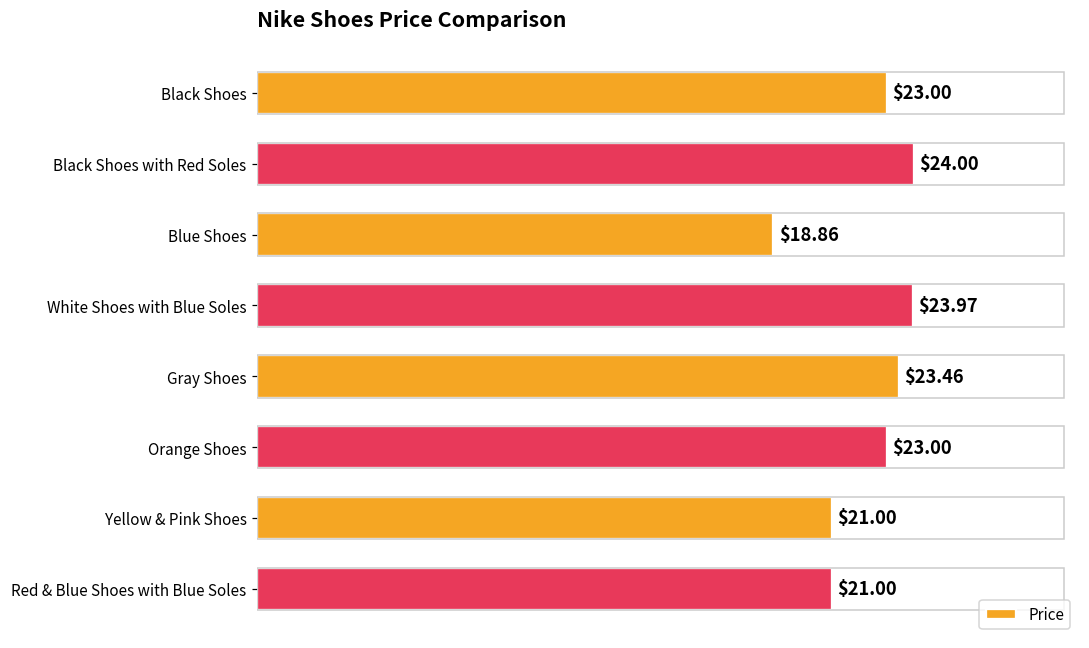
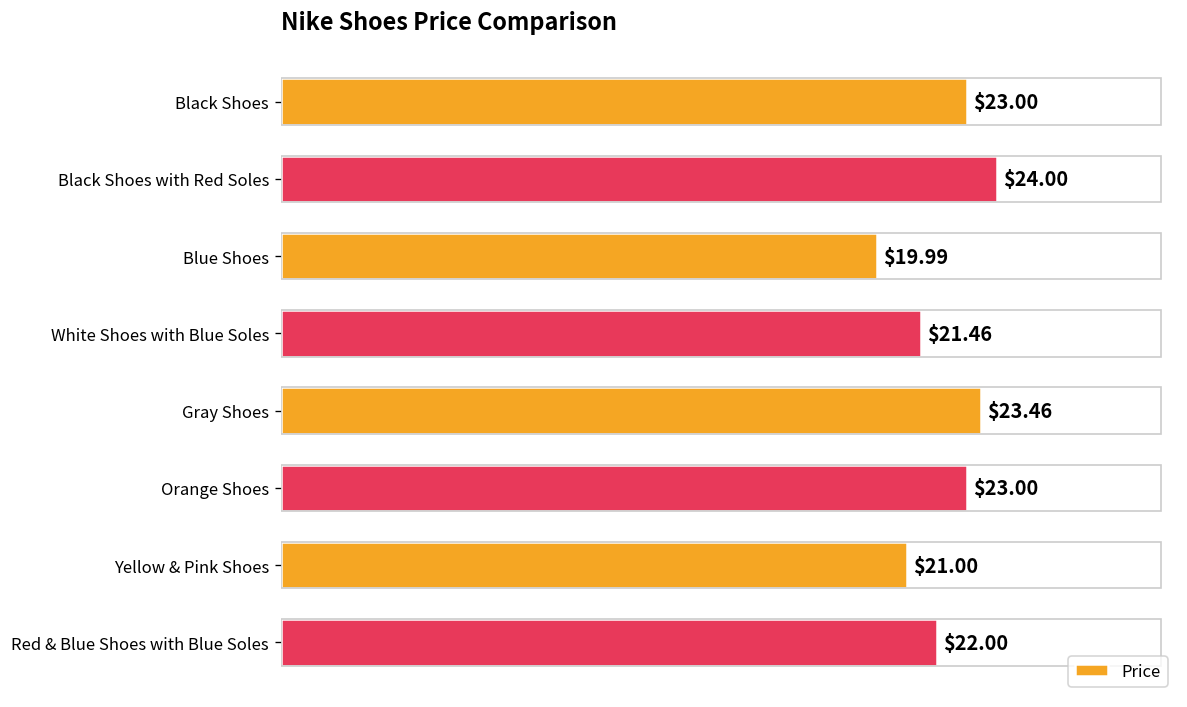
  {
    "Black Shoes": "$23.00",
    "Black Shoes with Red Soles": "$24.00",
-   "Blue Shoes": "$18.86",
-   "White Shoes with Blue Soles": "$23.97",
+   "Blue Shoes": "$19.99",
+   "White Shoes with Blue Soles": "$21.46",
    "Gray Shoes": "$23.46",
    "Orange Shoes": "$23.00",
    "Yellow & Pink Shoes": "$21.00",
-   "Red & Blue Shoes with Blue Soles": "$21.00"
+   "Red & Blue Shoes with Blue Soles": "$22.00"
  }
